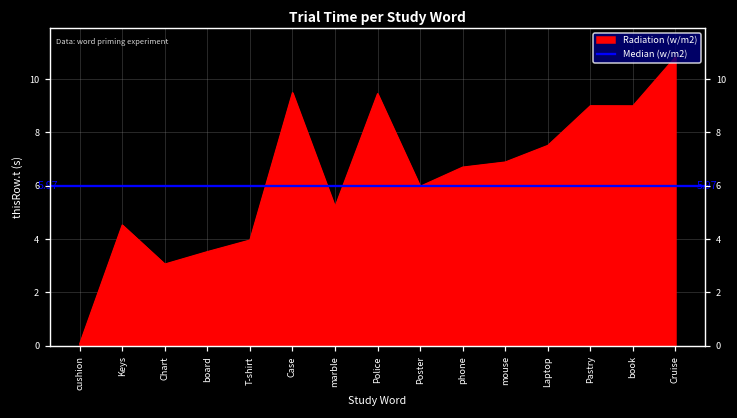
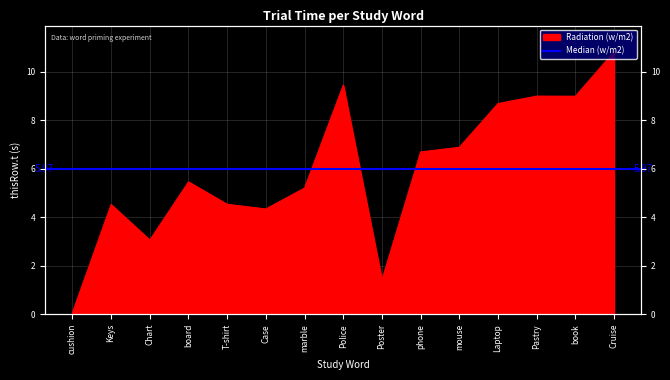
  {
    "cushion": 0.1,
    "Keys": 4.5,
    "Chart": 3.1,
-   "board": 3.5,
-   "T-shirt": 4.0,
-   "Case": 9.5,
+   "board": 5.5,
+   "T-shirt": 4.5,
+   "Case": 4.3,
    "marble": 5.2,
    "Police": 9.5,
-   "Poster": 6.0,
+   "Poster": 1.4,
    "phone": 6.7,
    "mouse": 6.9,
-   "Laptop": 7.5,
+   "Laptop": 8.7,
    "Pastry": 9.0,
    "book": 9.0
  }
